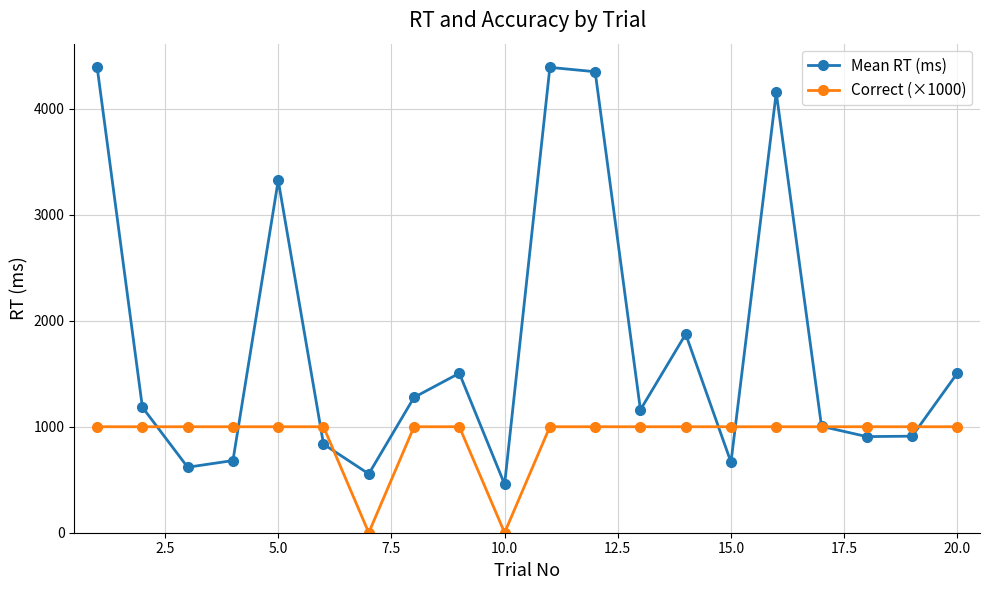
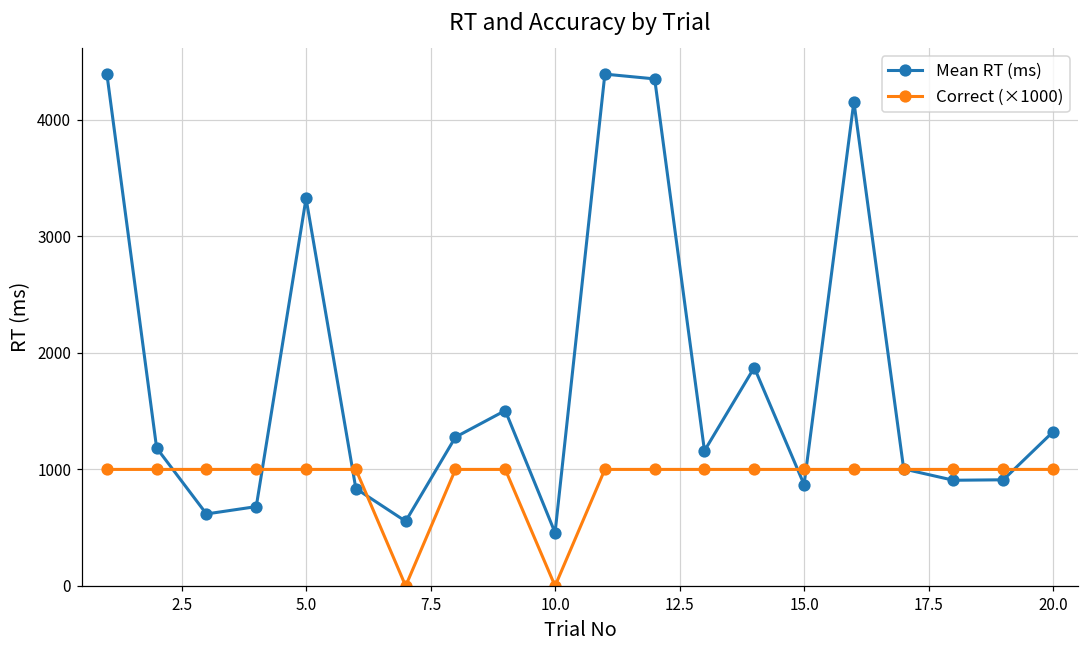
  {
    "Mean RT (ms)": {
      "5.0": 3330,
      "10.0": 460,
-     "15.0": 670,
-     "20.0": 1510
+     "15.0": 870,
+     "20.0": 1320
    },
    "Correct (×1000)": {
      "5.0": 1000,
      "10.0": 0,
      "15.0": 1000,
      "20.0": 1000
    }
  }
